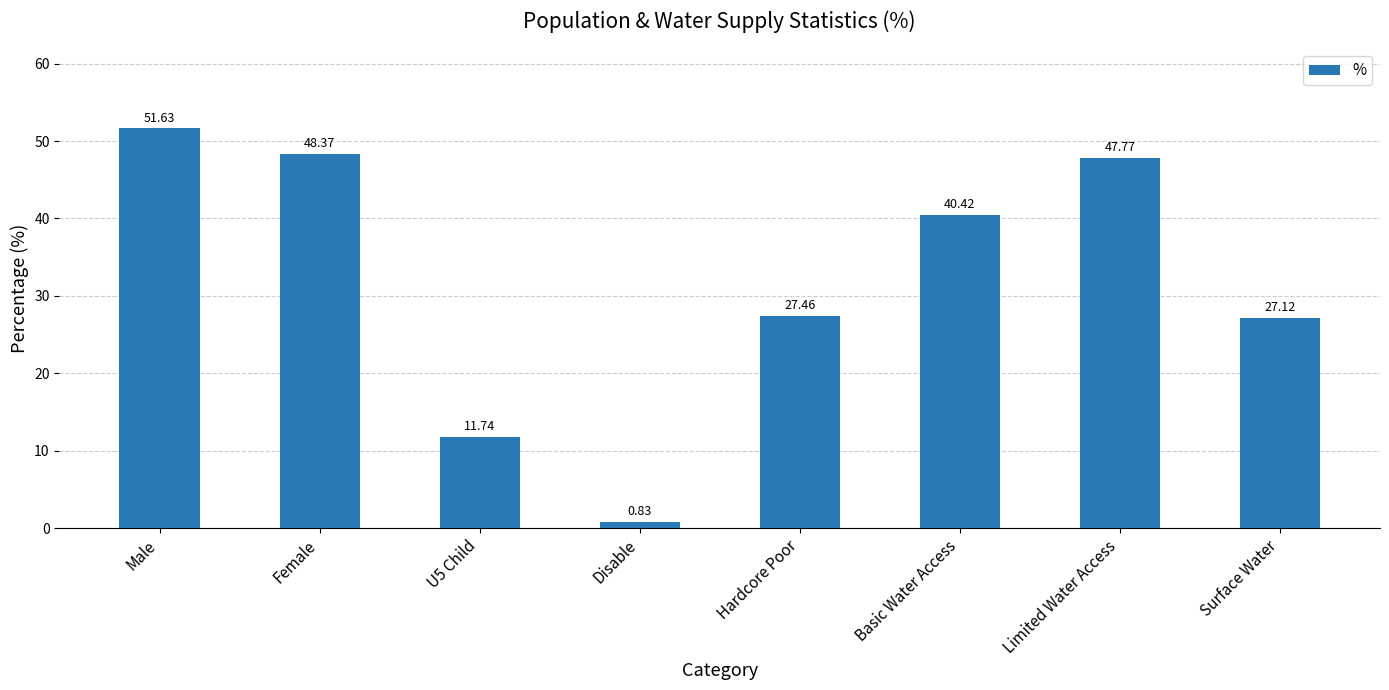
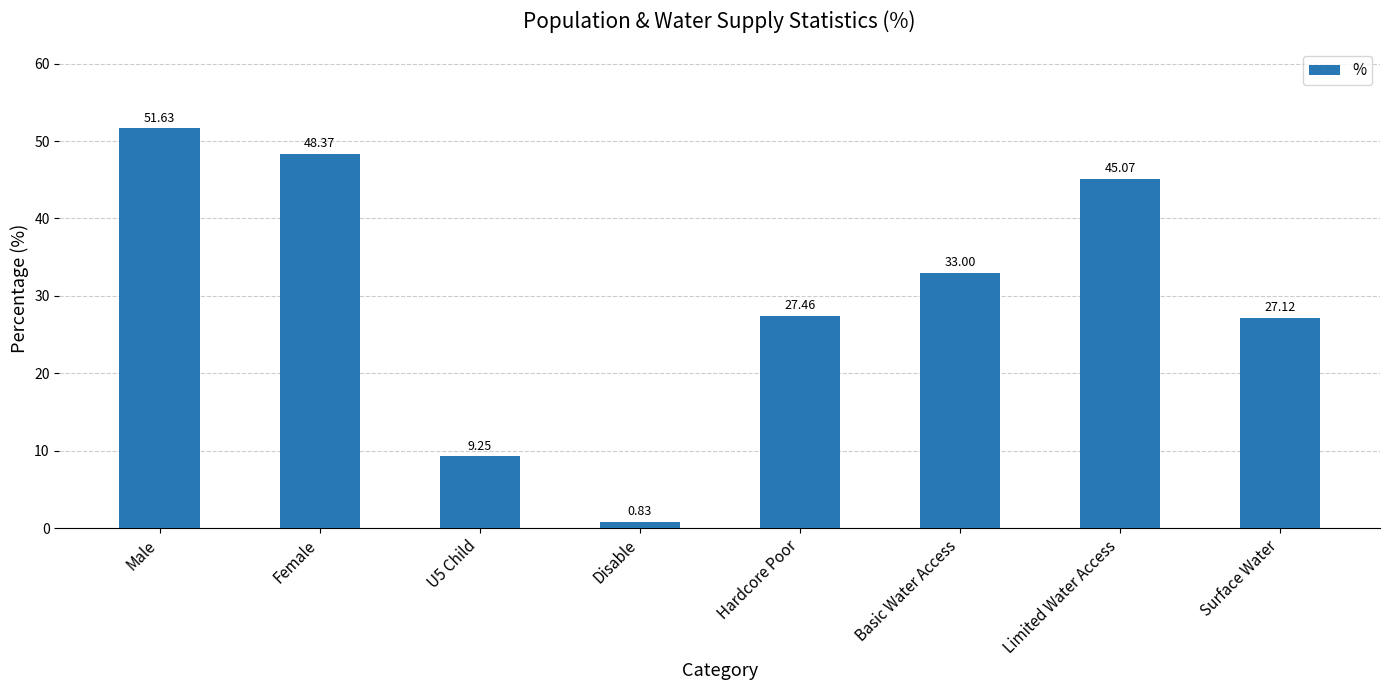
  {
    "Male": 51.63,
    "Female": 48.37,
-   "U5 Child": 11.74,
+   "U5 Child": 9.25,
    "Disable": 0.83,
    "Hardcore Poor": 27.46,
-   "Basic Water Access": 40.42,
-   "Limited Water Access": 47.77,
+   "Basic Water Access": 33.00,
+   "Limited Water Access": 45.07,
    "Surface Water": 27.12
  }
